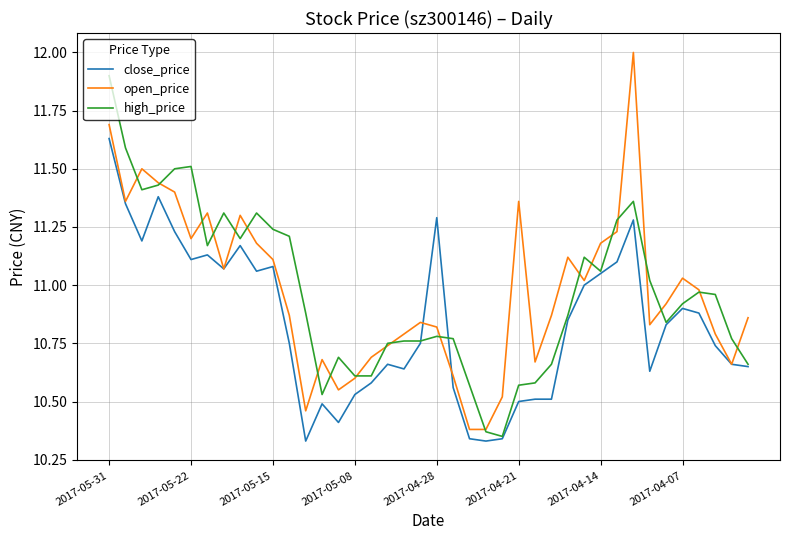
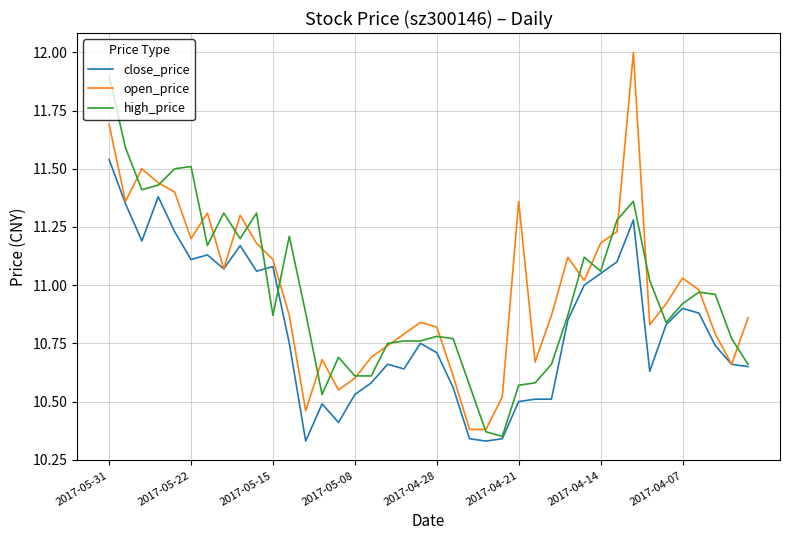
  {
    "close_price": {
-     "2017-05-31": 11.63,
+     "2017-05-31": 11.54,
      "2017-05-22": 11.11,
      "2017-05-15": 11.08,
      "2017-05-08": 10.53,
-     "2017-04-28": 11.29,
+     "2017-04-28": 10.71,
      "2017-04-21": 10.50,
      "2017-04-07": 10.90
    },
    "open_price": {
      "2017-05-31": 11.69,
      "2017-05-22": 11.20,
      "2017-05-15": 11.11,
      "2017-04-28": 10.82,
      "2017-04-21": 11.36,
      "2017-04-14": 11.18,
      "2017-04-07": 11.03
    },
    "high_price": {
      "2017-05-22": 11.51,
-     "2017-05-15": 11.24,
+     "2017-05-15": 10.87,
      "2017-04-28": 10.78,
      "2017-04-21": 10.57,
      "2017-04-07": 10.92
    }
  }
